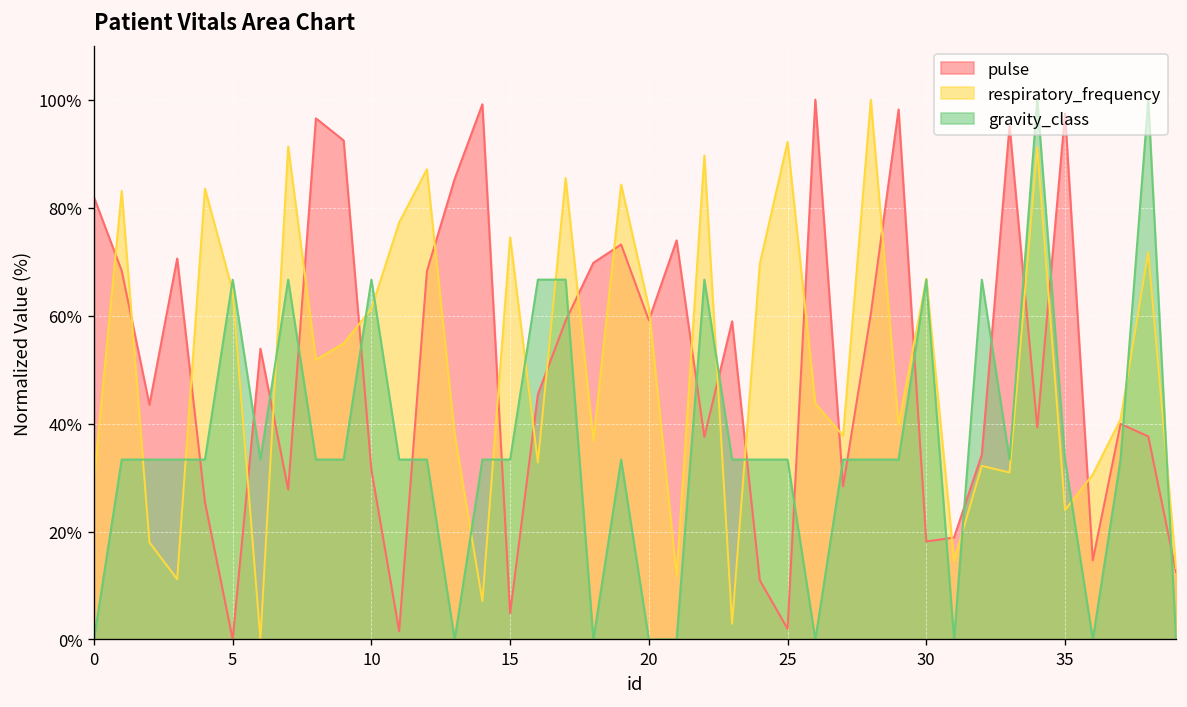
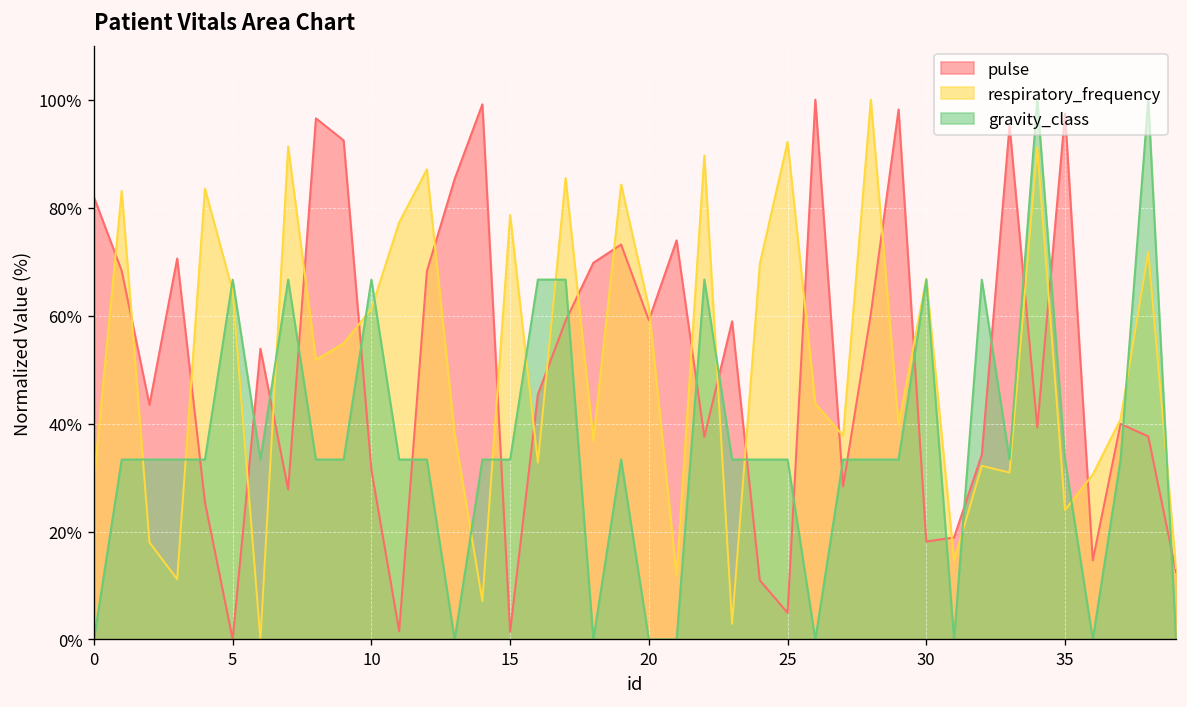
  {
    "pulse": {
      "0": "82%",
      "5": "0%",
      "10": "31%",
-     "15": "5%",
+     "15": "1%",
      "20": "59%",
-     "25": "2%",
+     "25": "5%",
      "30": "18%"
    },
    "respiratory_frequency": {
      "0": "30%",
      "5": "65%",
      "10": "61%",
-     "15": "74%",
+     "15": "79%",
      "20": "62%",
      "25": "92%",
      "35": "24%"
    },
    "gravity_class": {
      "0": "0%",
      "5": "67%",
      "10": "67%",
      "15": "33%",
      "20": "0%",
      "25": "33%",
      "35": "33%"
    }
  }
